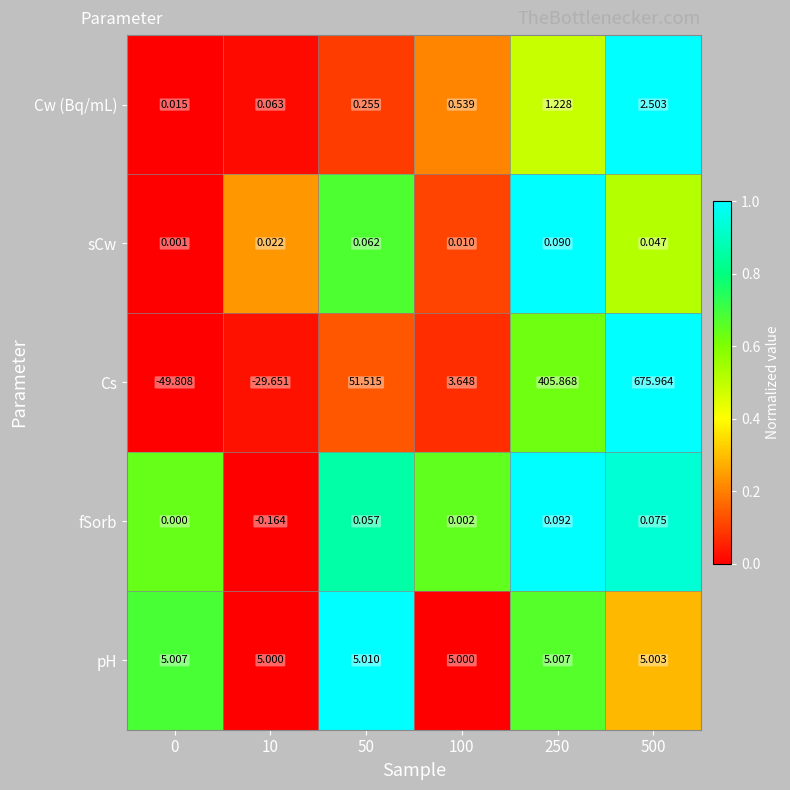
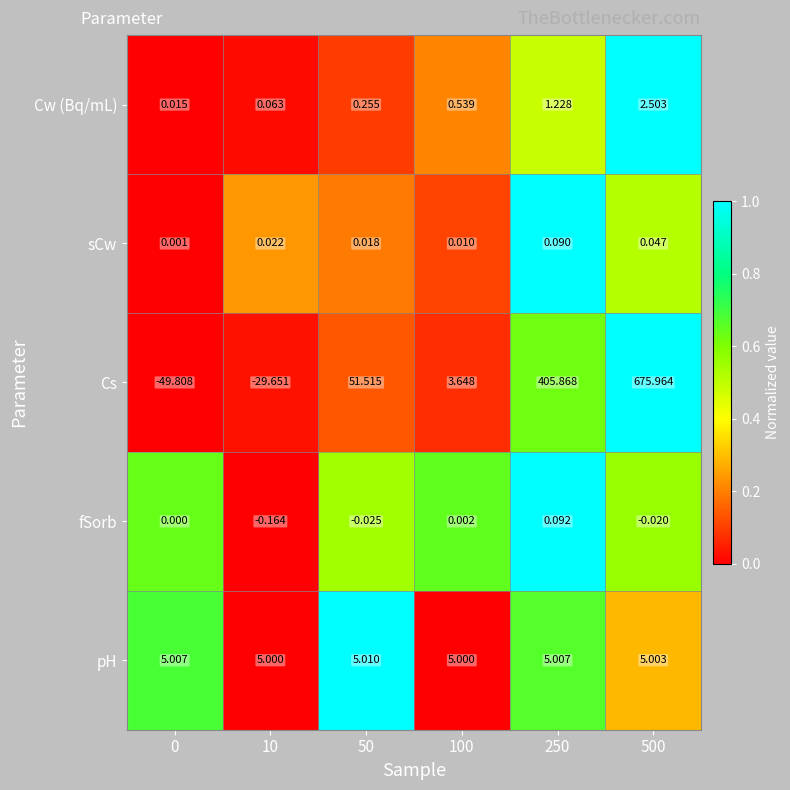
  {
    "sCw": {
-     "50": 0.062
+     "50": 0.018
    },
    "fSorb": {
-     "50": 0.057,
-     "500": 0.075
+     "50": -0.025,
+     "500": -0.020
    }
  }
